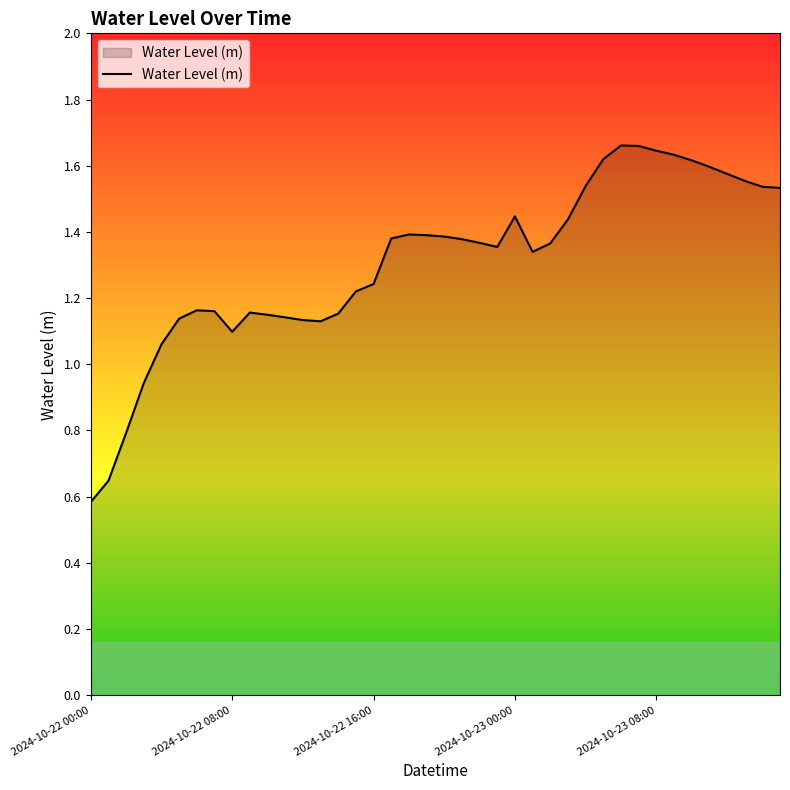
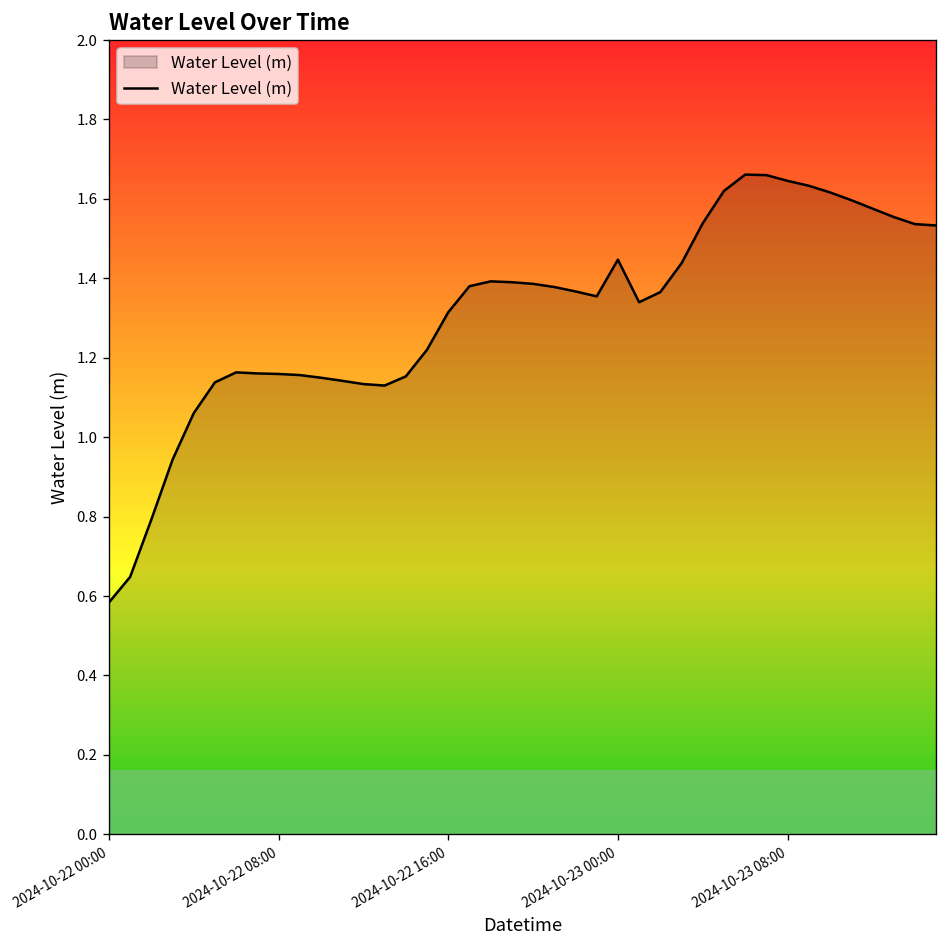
  {
    "2024-10-22 00:00": 0.58,
-   "2024-10-22 08:00": 1.10,
-   "2024-10-22 16:00": 1.24,
+   "2024-10-22 08:00": 1.16,
+   "2024-10-22 16:00": 1.31,
    "2024-10-23 00:00": 1.45,
    "2024-10-23 08:00": 1.65
  }
